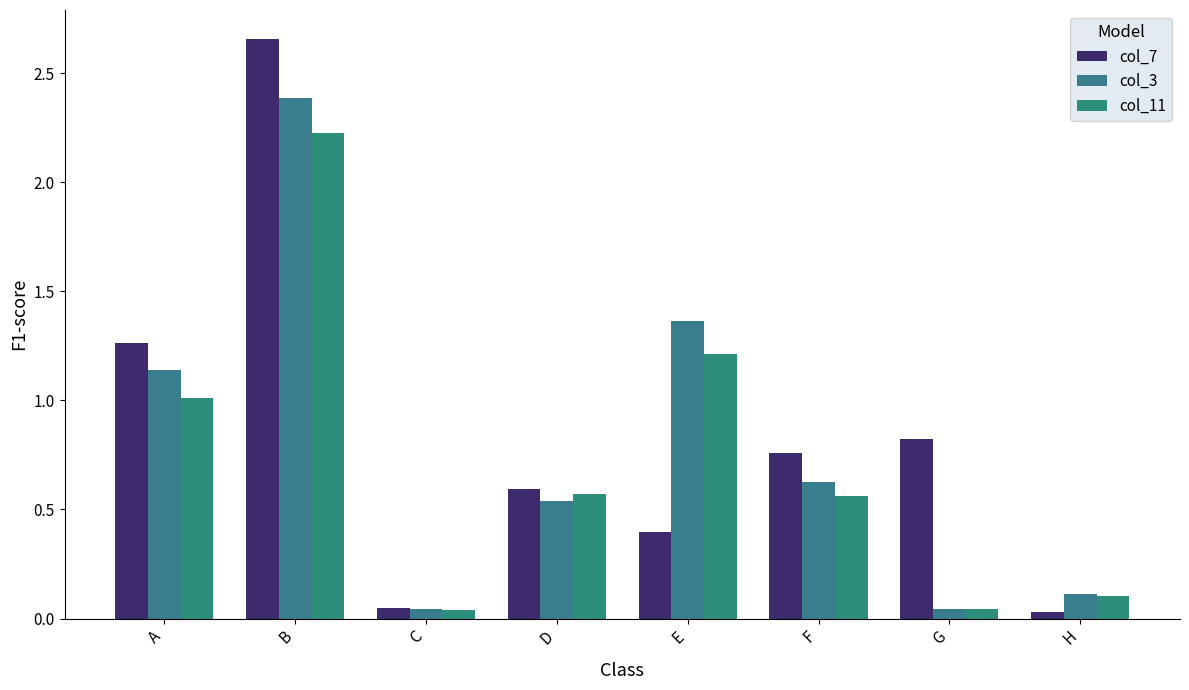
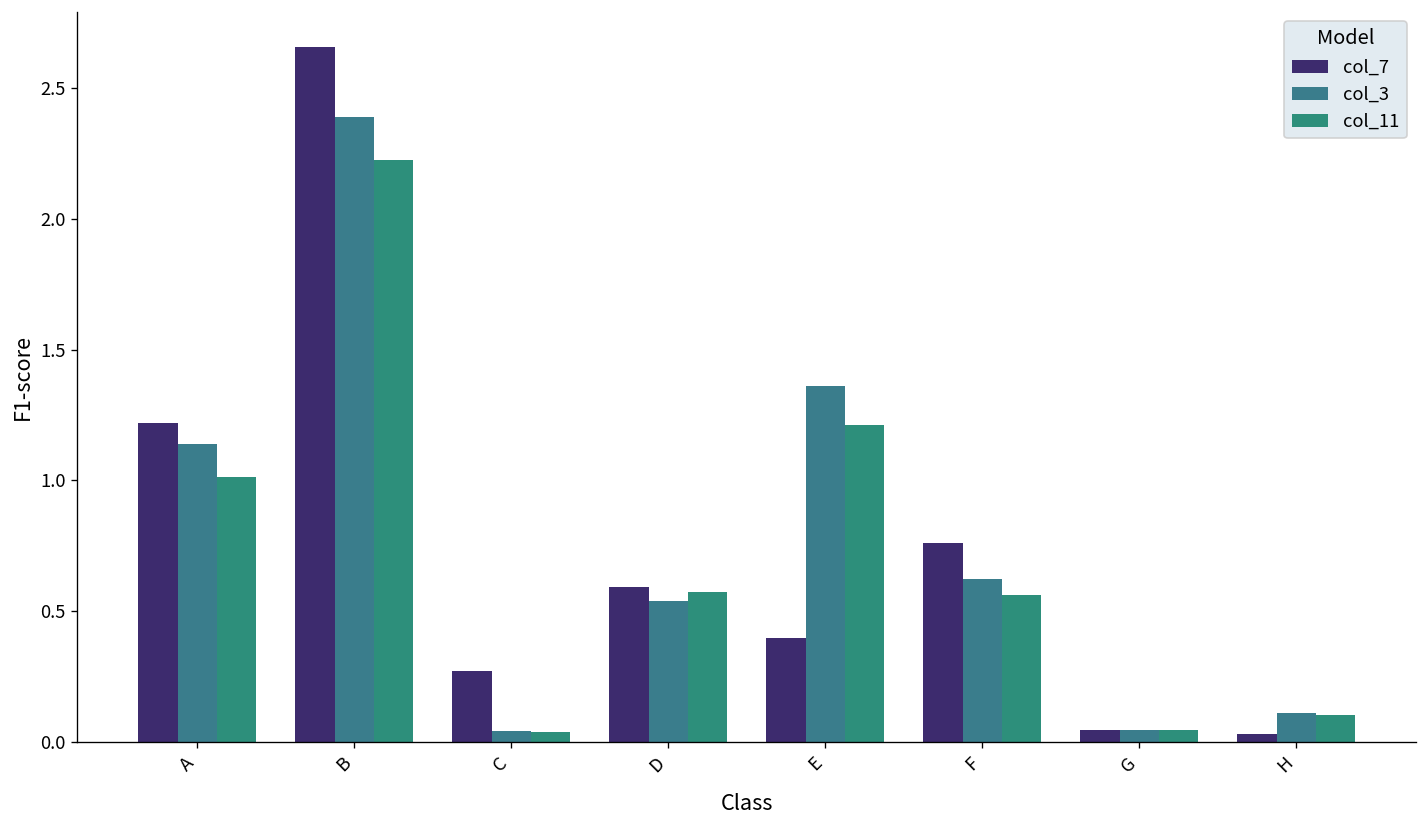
  {
    "col_7": {
-     "A": 1.27,
+     "A": 1.22,
      "B": 2.66,
-     "C": 0.05,
+     "C": 0.27,
      "D": 0.59,
      "E": 0.40,
      "F": 0.76,
-     "G": 0.82,
+     "G": 0.05,
      "H": 0.03
    }
  }
